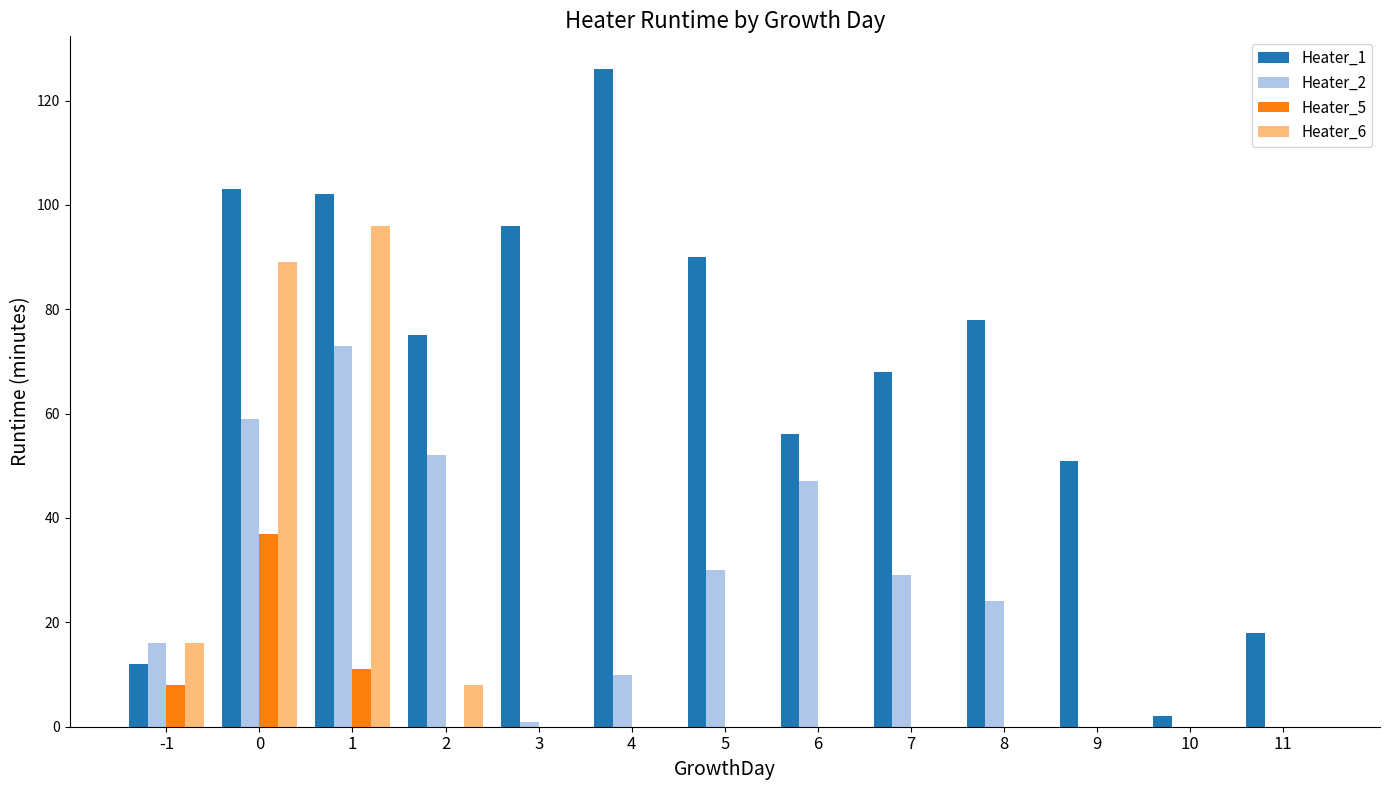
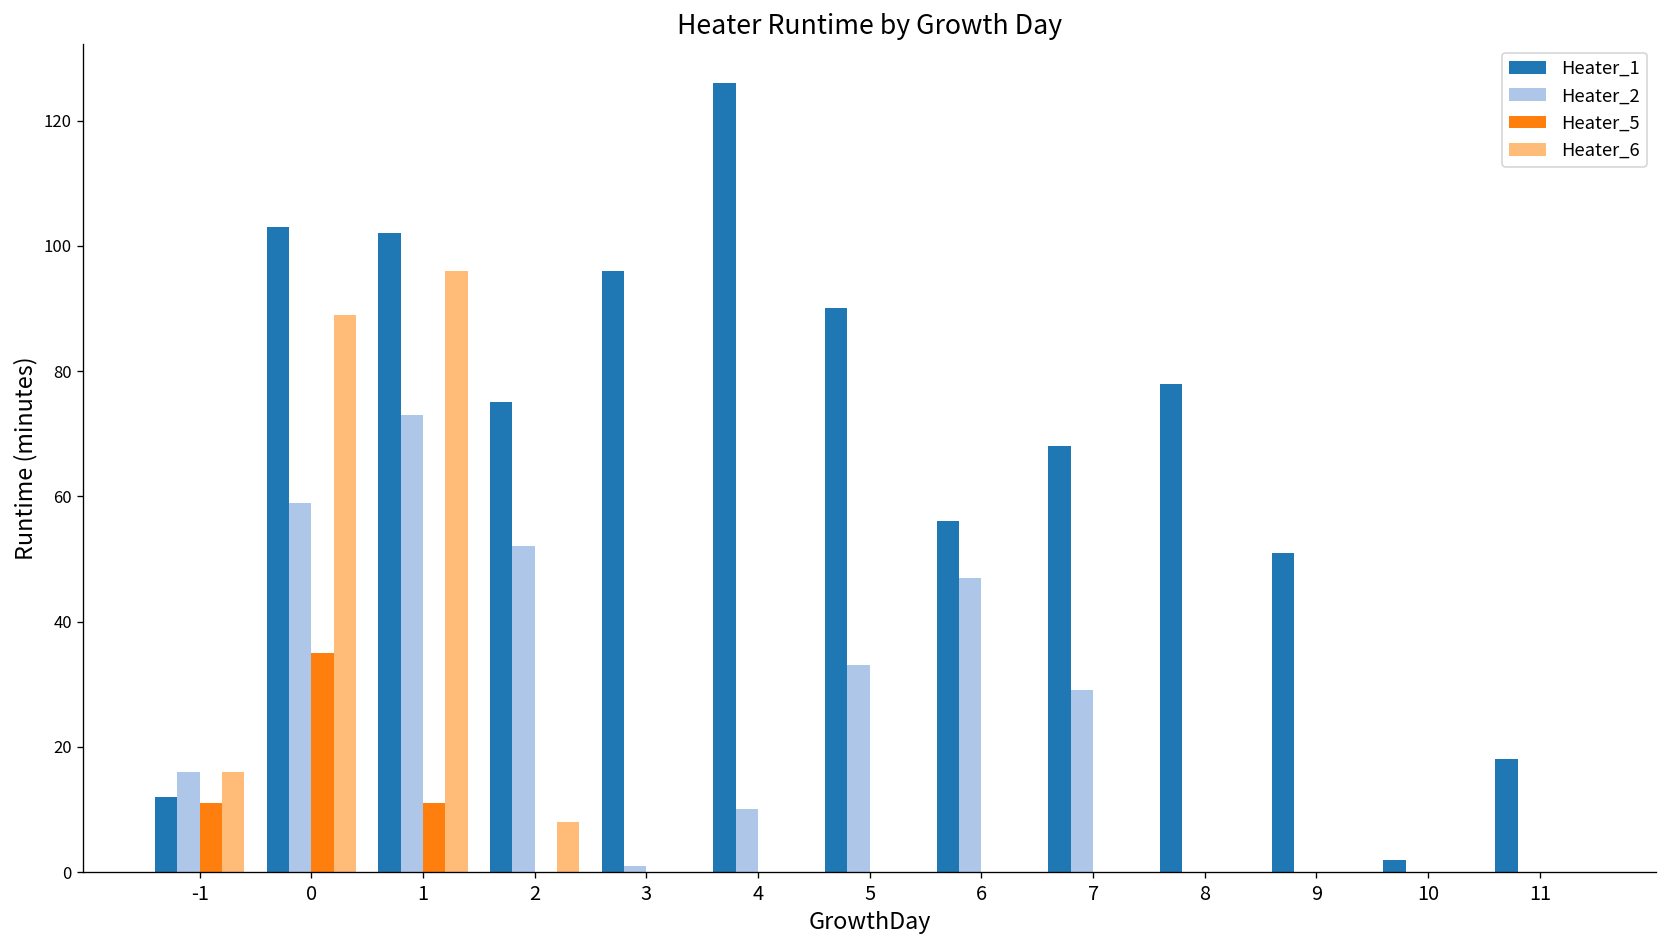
  {
    "Heater_1": {
      "-1": 12,
      "0": 103,
      "1": 102,
      "2": 75,
      "3": 96,
      "4": 126,
      "5": 90,
      "6": 56,
      "7": 68,
      "8": 78,
      "9": 51,
      "10": 2,
      "11": 18
    },
    "Heater_2": {
      "-1": 16,
      "0": 59,
      "1": 73,
      "2": 52,
      "3": 1,
      "4": 10,
-     "5": 30,
+     "5": 33,
      "6": 47,
      "7": 29,
-     "8": 24,
+     "8": 0,
      "9": 0,
      "10": 0,
      "11": 0
    },
    "Heater_5": {
-     "-1": 8,
-     "0": 37,
+     "-1": 11,
+     "0": 35,
      "1": 11,
      "2": 0,
      "3": 0,
      "4": 0,
      "5": 0,
      "6": 0,
      "7": 0,
      "8": 0,
      "9": 0,
      "10": 0,
      "11": 0
    },
    "Heater_6": {
      "-1": 16,
      "0": 89,
      "1": 96,
      "2": 8,
      "3": 0,
      "4": 0,
      "5": 0,
      "6": 0,
      "7": 0,
      "8": 0,
      "9": 0,
      "10": 0,
      "11": 0
    }
  }
